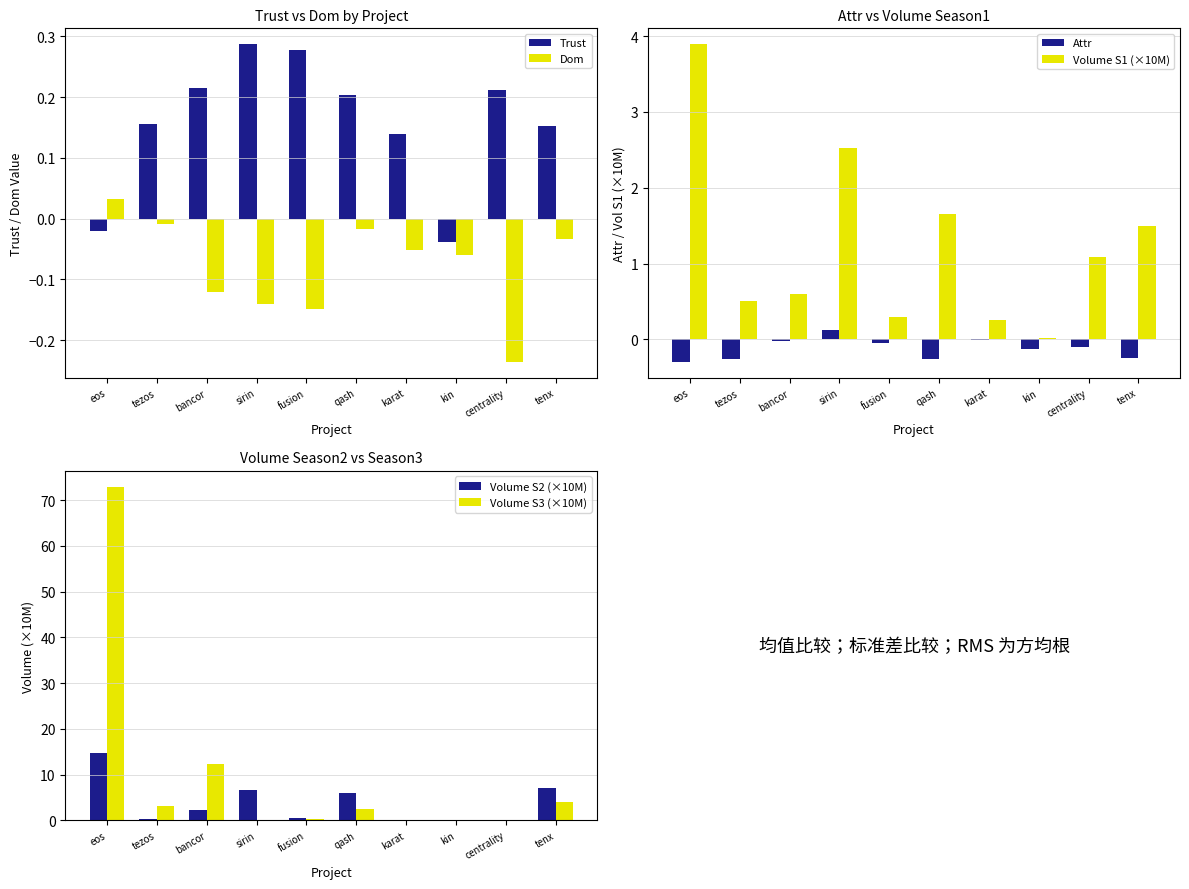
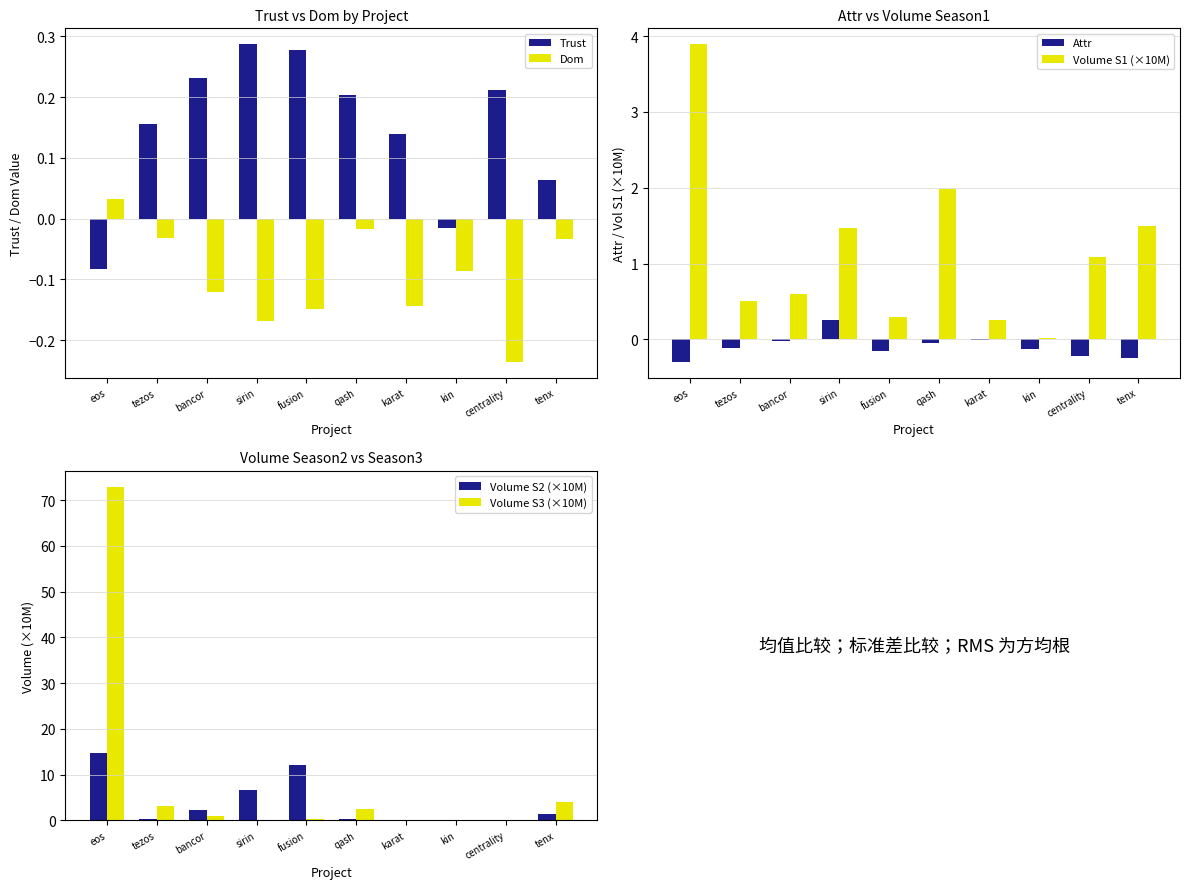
  {
    "Trust vs Dom by Project": {
      "Trust": {
-       "eos": -0.02,
+       "eos": -0.08,
        "tezos": 0.16,
-       "bancor": 0.21,
+       "bancor": 0.23,
        "sirin": 0.29,
        "fusion": 0.28,
        "qash": 0.20,
        "karat": 0.14,
-       "kin": -0.04,
+       "kin": -0.02,
        "centrality": 0.21,
-       "tenx": 0.15
+       "tenx": 0.06
      },
      "Dom": {
        "eos": 0.03,
-       "tezos": -0.01,
+       "tezos": -0.03,
        "bancor": -0.12,
-       "sirin": -0.14,
+       "sirin": -0.17,
        "fusion": -0.15,
        "qash": -0.02,
-       "karat": -0.05,
-       "kin": -0.06,
+       "karat": -0.14,
+       "kin": -0.09,
        "centrality": -0.24,
        "tenx": -0.03
      }
    },
    "Attr vs Volume Season1": {
      "Attr": {
        "eos": -0.3,
-       "tezos": -0.3,
-       "sirin": 0.1,
-       "fusion": 0.0,
-       "qash": -0.3,
+       "tezos": -0.1,
+       "sirin": 0.3,
+       "fusion": -0.2,
+       "qash": 0.0,
        "kin": -0.1,
-       "centrality": -0.1,
+       "centrality": -0.2,
        "tenx": -0.2
      },
      "Volume S1 (×10M)": {
        "eos": 3.9,
        "tezos": 0.5,
        "bancor": 0.6,
-       "sirin": 2.5,
+       "sirin": 1.5,
        "fusion": 0.3,
-       "qash": 1.7,
+       "qash": 2.0,
        "karat": 0.3,
        "centrality": 1.1,
        "tenx": 1.5
      }
    },
    "Volume Season2 vs Season3": {
      "Volume S2 (×10M)": {
        "eos": 15,
        "bancor": 2,
        "sirin": 7,
-       "fusion": 1,
-       "qash": 6,
-       "tenx": 7
+       "fusion": 12,
+       "qash": 0,
+       "tenx": 1
      },
      "Volume S3 (×10M)": {
        "eos": 73,
        "tezos": 3,
-       "bancor": 12,
+       "bancor": 1,
        "qash": 3,
        "tenx": 4
      }
    }
  }
